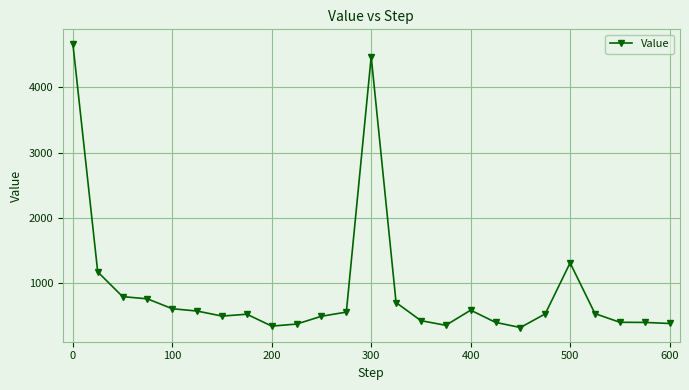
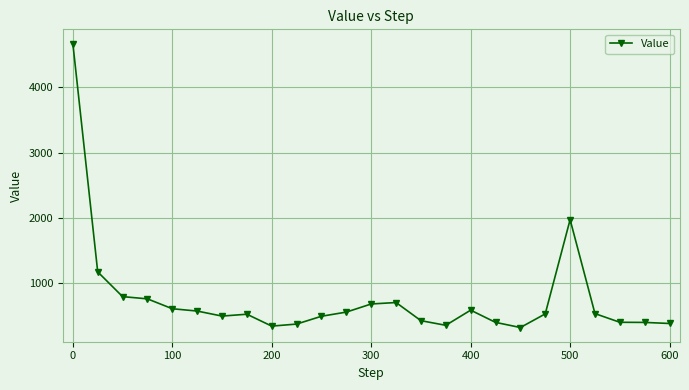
  {
    "0": 4700,
    "100": 600,
    "200": 300,
-   "300": 4500,
+   "300": 700,
    "400": 600,
-   "500": 1300,
+   "500": 2000,
    "600": 400
  }
